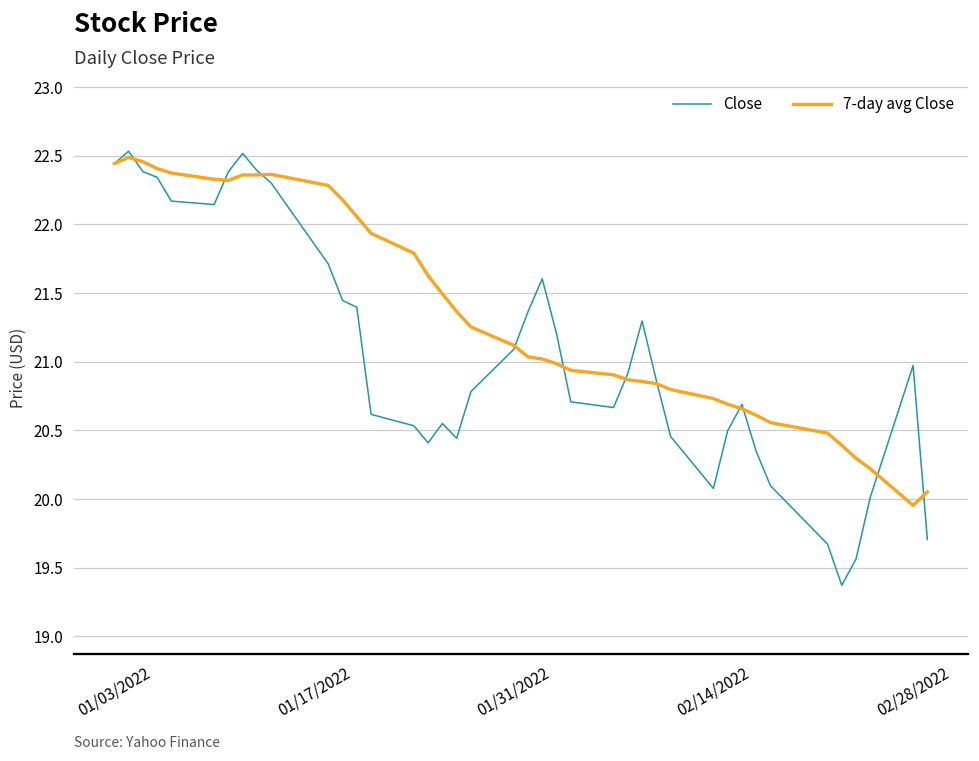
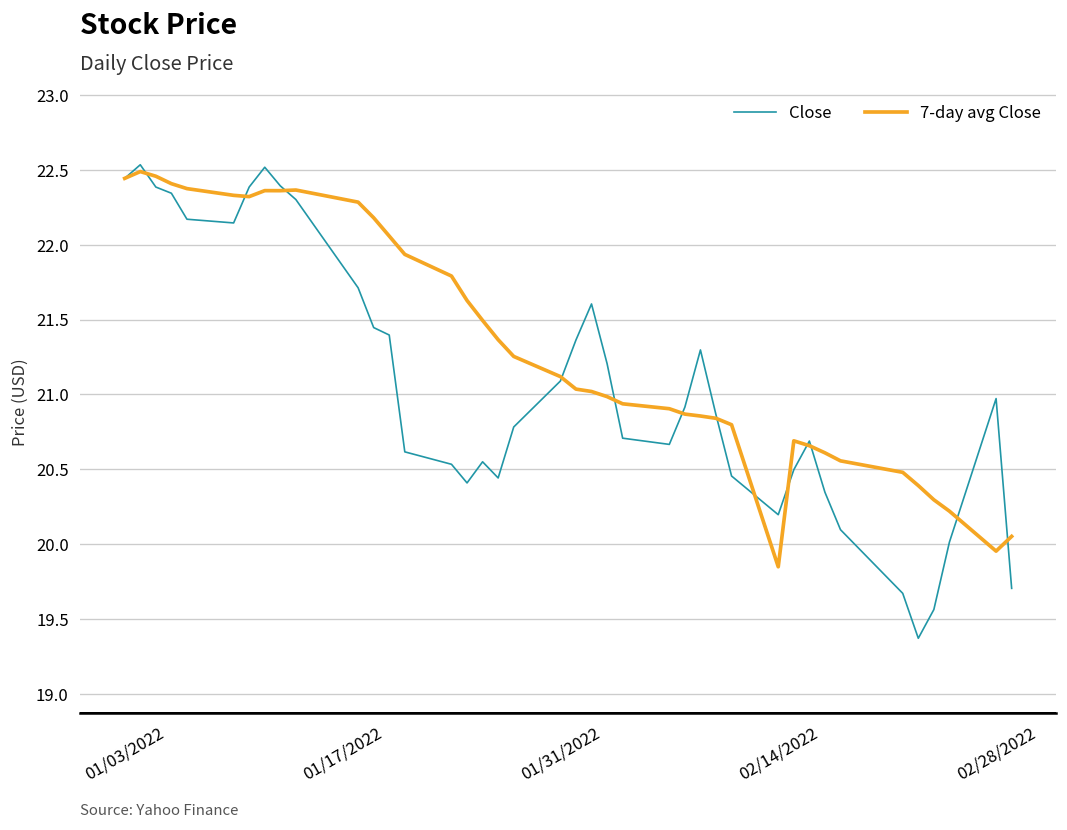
  {
    "Close": {
      "01/31/2022": 21.09,
-     "02/14/2022": 20.08,
+     "02/14/2022": 20.20,
      "02/28/2022": 20.97
    },
    "7-day avg Close": {
      "01/31/2022": 21.12,
-     "02/14/2022": 20.73,
+     "02/14/2022": 19.85,
      "02/28/2022": 19.95
    }
  }
